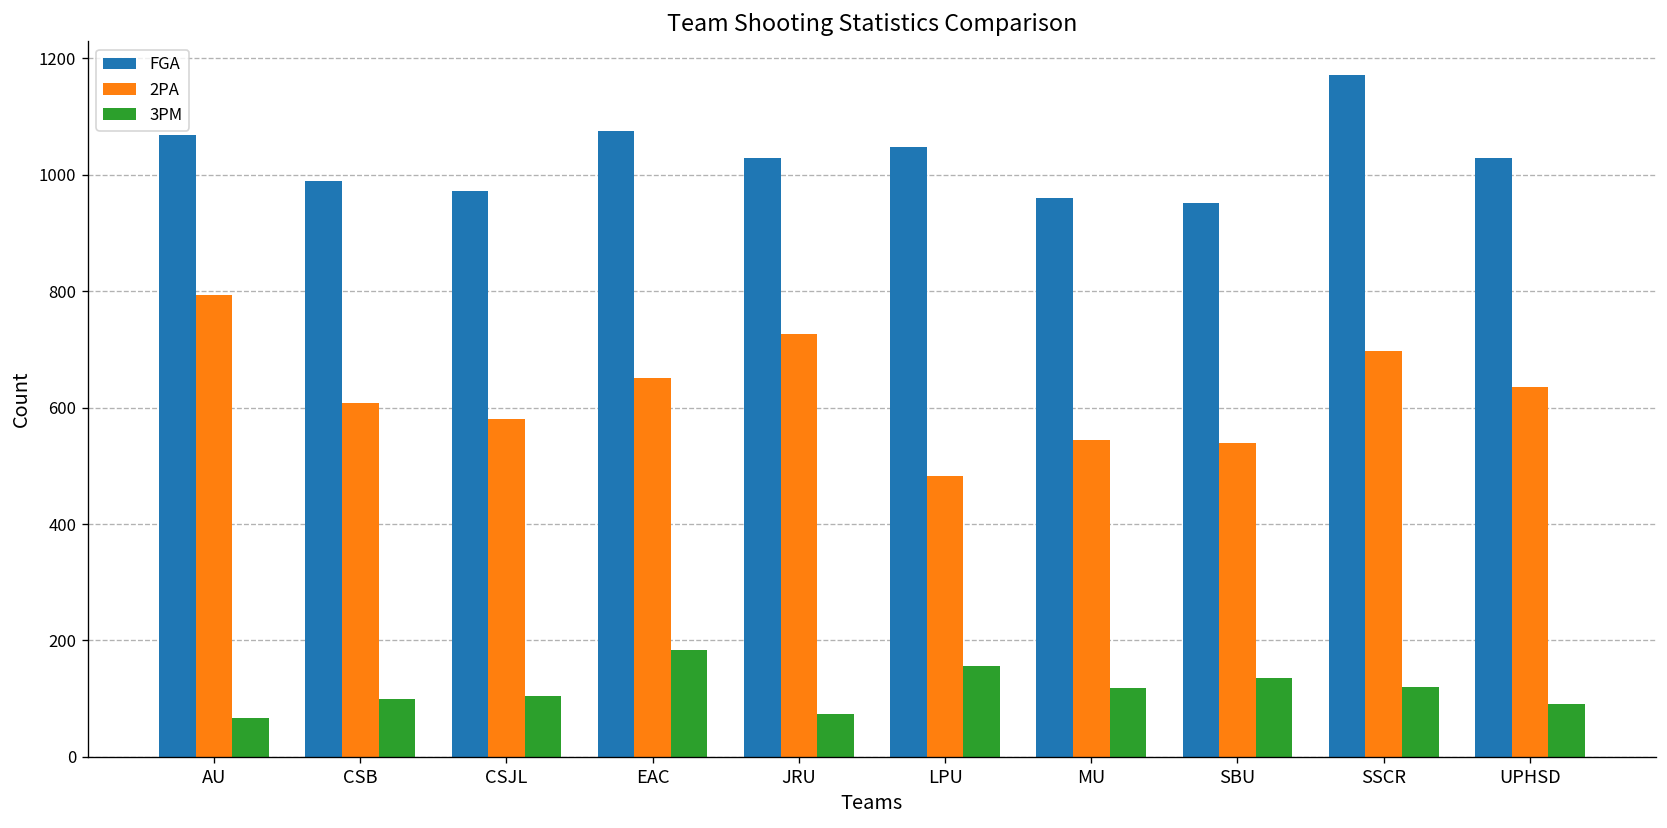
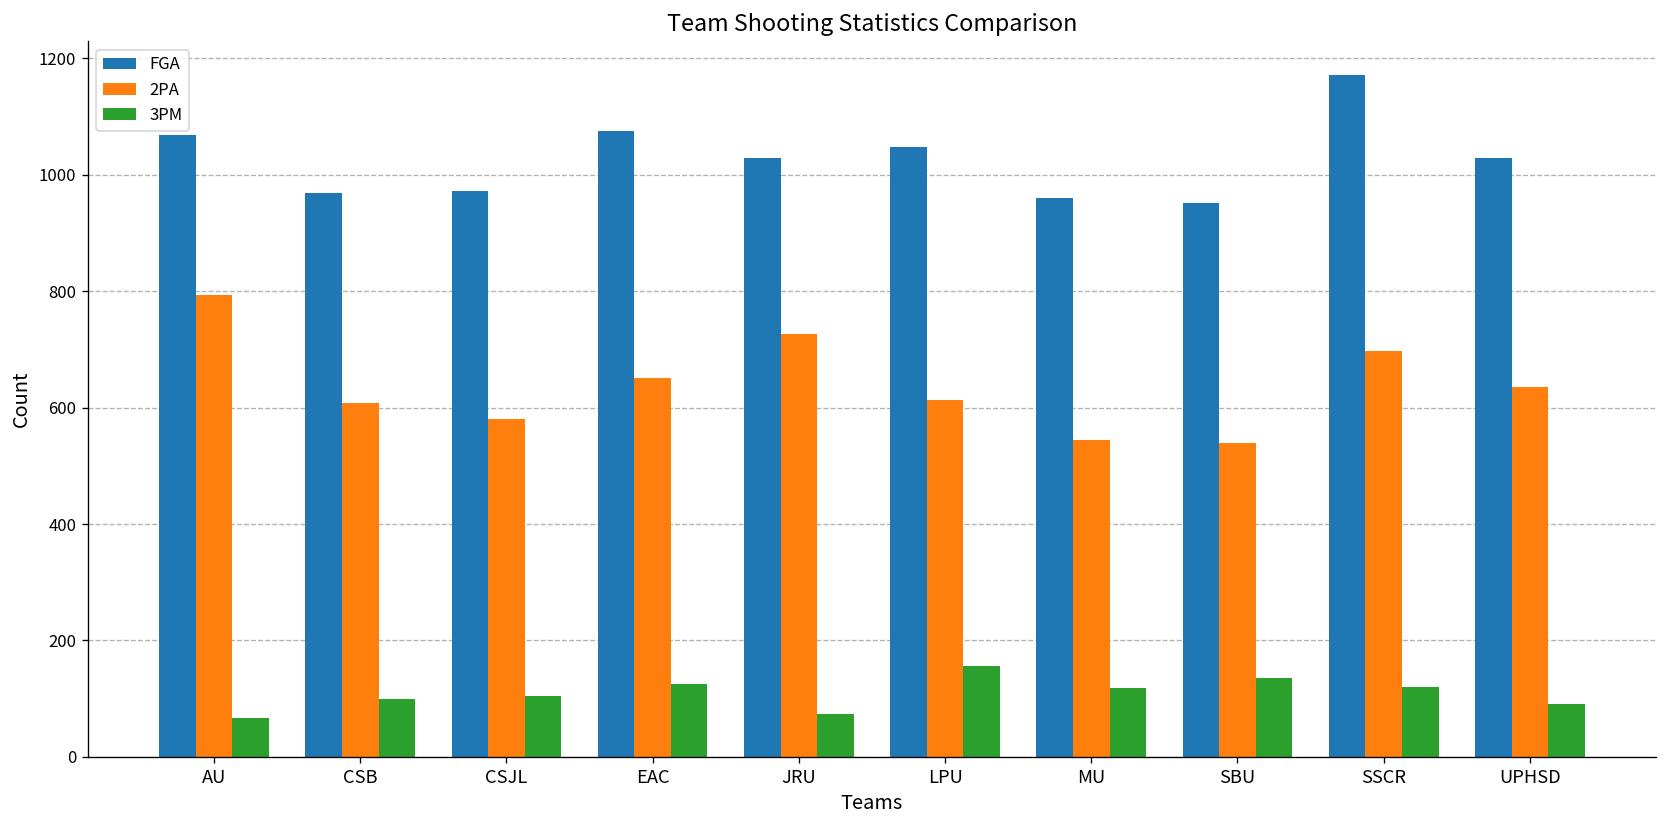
  {
    "FGA": {
      "AU": 1070,
-     "CSB": 990,
+     "CSB": 970,
      "CSJL": 970,
      "EAC": 1080,
      "JRU": 1030,
      "LPU": 1050,
      "MU": 960,
      "SBU": 950,
      "SSCR": 1170,
      "UPHSD": 1030
    },
    "2PA": {
      "AU": 790,
      "CSB": 610,
      "CSJL": 580,
      "EAC": 650,
      "JRU": 730,
-     "LPU": 480,
+     "LPU": 610,
      "MU": 550,
      "SBU": 540,
      "SSCR": 700,
      "UPHSD": 640
    },
    "3PM": {
      "AU": 70,
      "CSB": 100,
      "CSJL": 100,
-     "EAC": 180,
+     "EAC": 130,
      "JRU": 70,
      "LPU": 160,
      "MU": 120,
      "SBU": 140,
      "SSCR": 120,
      "UPHSD": 90
    }
  }
